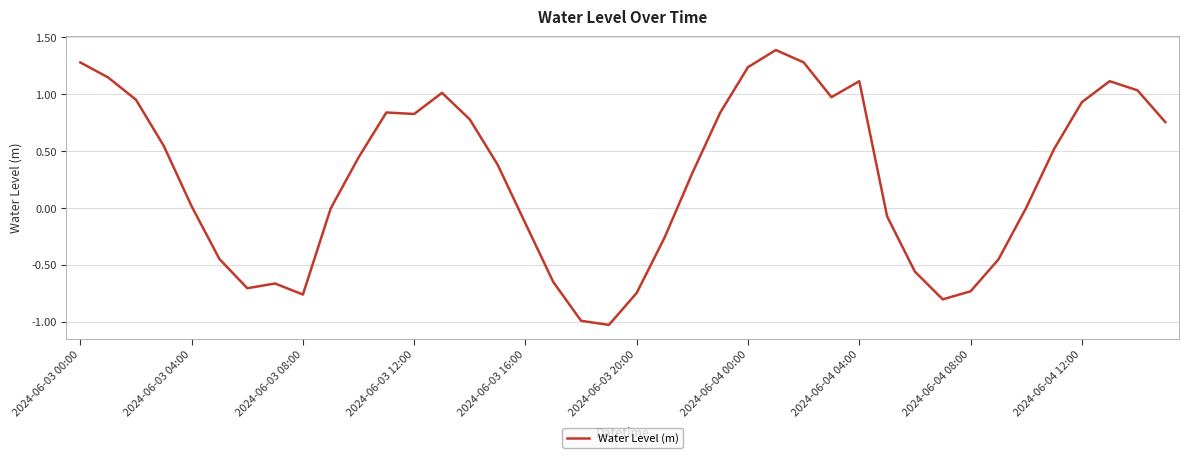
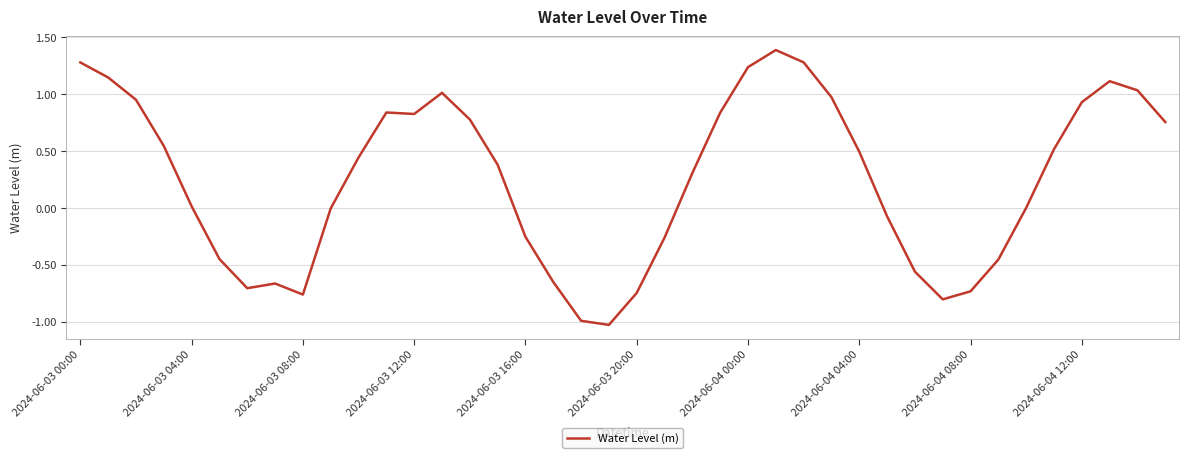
  {
    "2024-06-03 00:00": 1.28,
    "2024-06-03 04:00": 0.01,
    "2024-06-03 08:00": -0.76,
    "2024-06-03 12:00": 0.82,
-   "2024-06-03 16:00": -0.14,
+   "2024-06-03 16:00": -0.25,
    "2024-06-03 20:00": -0.75,
    "2024-06-04 00:00": 1.24,
-   "2024-06-04 04:00": 1.11,
+   "2024-06-04 04:00": 0.49,
    "2024-06-04 08:00": -0.73,
    "2024-06-04 12:00": 0.93
  }
